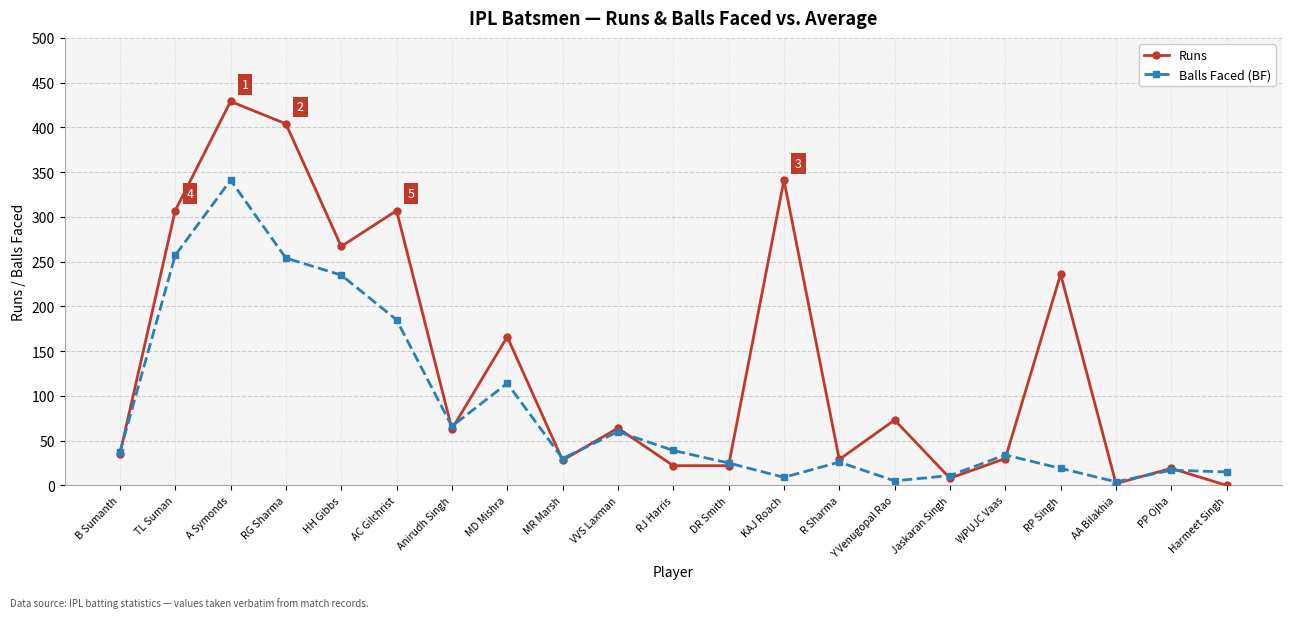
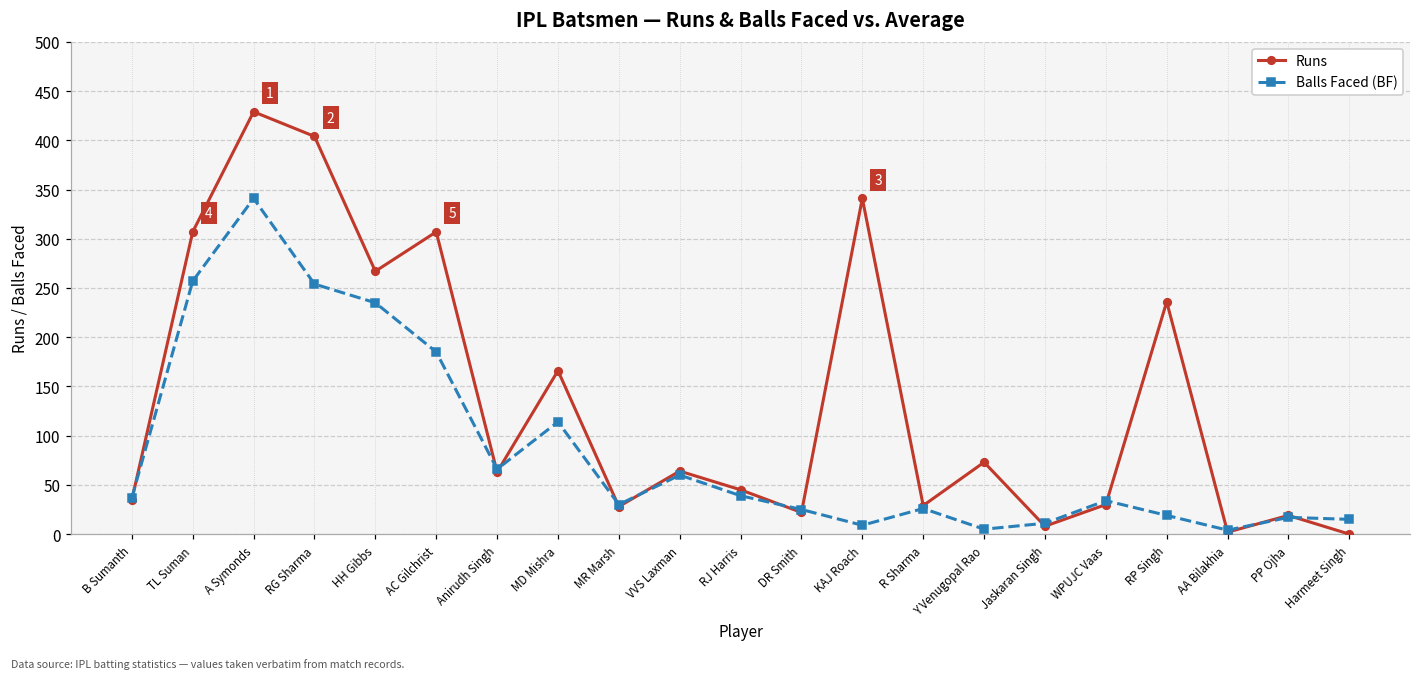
  {
    "Runs": {
      "HH Gibbs": 270,
      "Anirudh Singh": 60,
      "MD Mishra": 170,
      "VVS Laxman": 60,
-     "RJ Harris": 20,
+     "RJ Harris": 50,
      "DR Smith": 20,
      "R Sharma": 30,
      "Y Venugopal Rao": 70,
      "Jaskaran Singh": 10,
      "WPUJC Vaas": 30,
      "RP Singh": 240,
      "Harmeet Singh": 0
    },
    "Balls Faced (BF)": {
      "TL Suman": 260,
      "A Symonds": 340,
      "RG Sharma": 250,
      "HH Gibbs": 240,
      "AC Gilchrist": 190,
      "Anirudh Singh": 70,
      "MD Mishra": 110,
      "VVS Laxman": 60,
      "RJ Harris": 40,
      "DR Smith": 30,
      "KAJ Roach": 10,
      "R Sharma": 30,
      "Y Venugopal Rao": 10,
      "Jaskaran Singh": 10,
      "WPUJC Vaas": 30,
      "RP Singh": 20,
      "Harmeet Singh": 20
    }
  }
